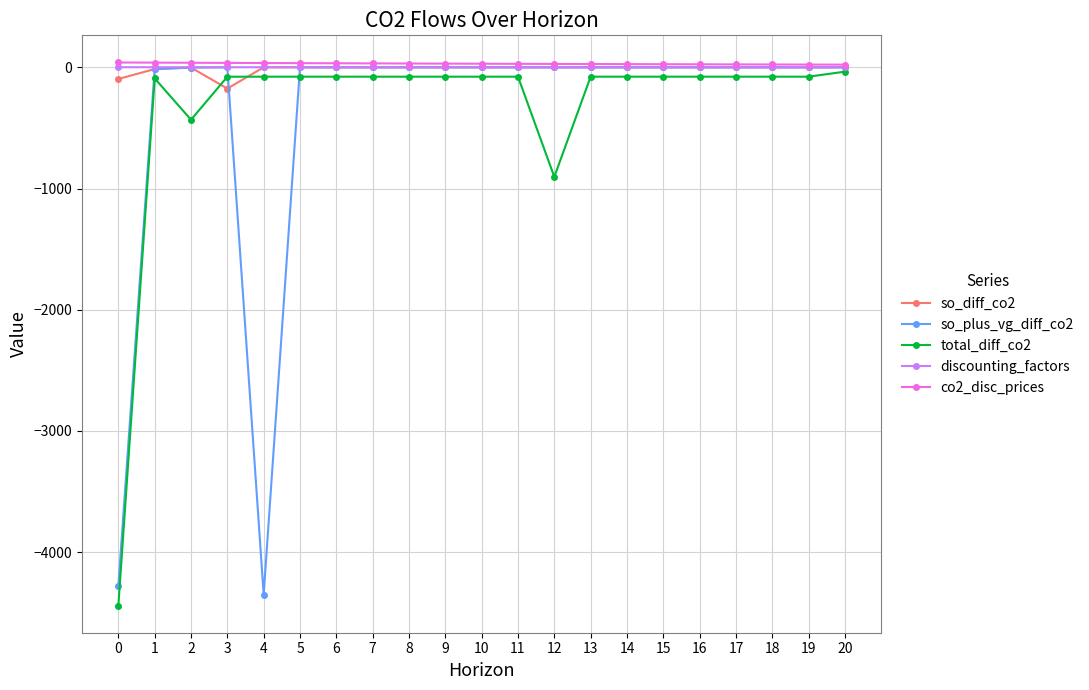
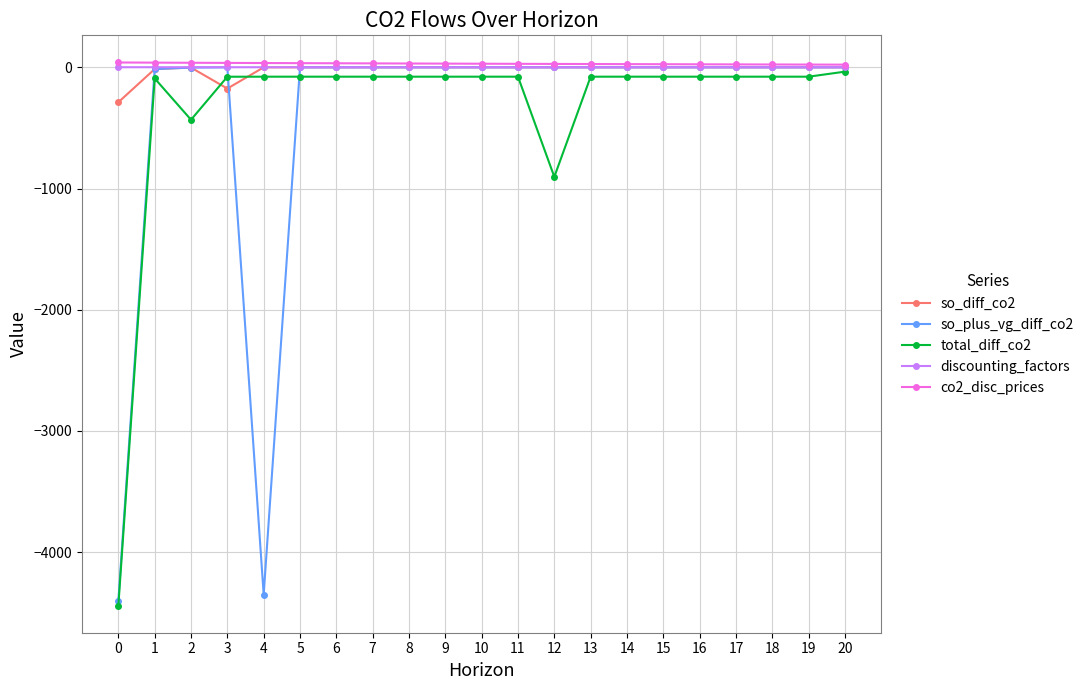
  {
    "so_diff_co2": {
-     "0": -100,
+     "0": -290,
      "3": -180
    },
    "so_plus_vg_diff_co2": {
-     "0": -4280,
+     "0": -4400,
      "4": -4350
    },
    "total_diff_co2": {
      "0": -4440,
      "1": -90,
      "2": -430,
      "3": -80,
      "4": -80,
      "5": -80,
      "6": -80,
      "7": -80,
      "8": -80,
      "9": -80,
      "10": -80,
      "11": -80,
      "12": -900,
      "13": -80,
      "14": -80,
      "15": -80,
      "16": -80,
      "17": -80,
      "18": -80,
      "19": -80,
      "20": -40
    }
  }
